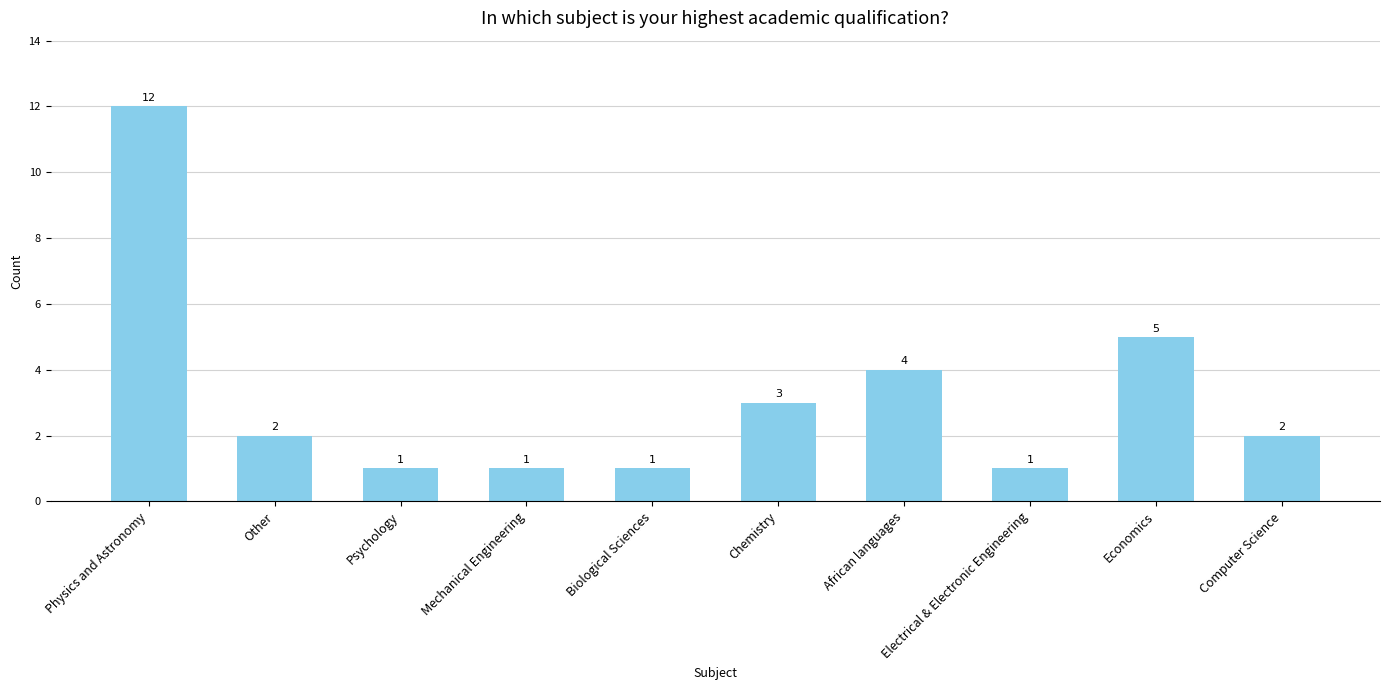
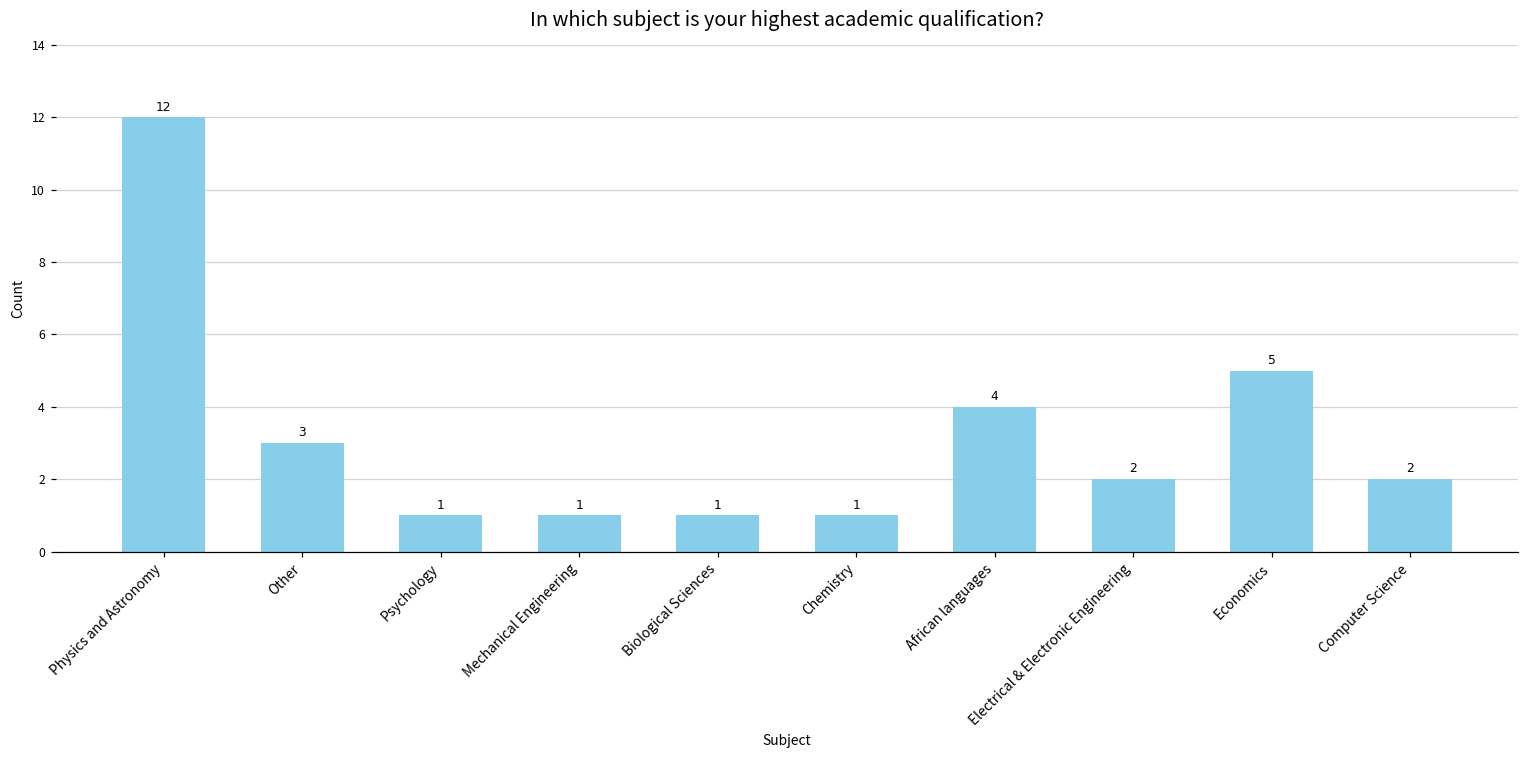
  {
    "Physics and Astronomy": 12,
-   "Other": 2,
+   "Other": 3,
    "Psychology": 1,
    "Mechanical Engineering": 1,
    "Biological Sciences": 1,
-   "Chemistry": 3,
+   "Chemistry": 1,
    "African languages": 4,
-   "Electrical & Electronic Engineering": 1,
+   "Electrical & Electronic Engineering": 2,
    "Economics": 5,
    "Computer Science": 2
  }
